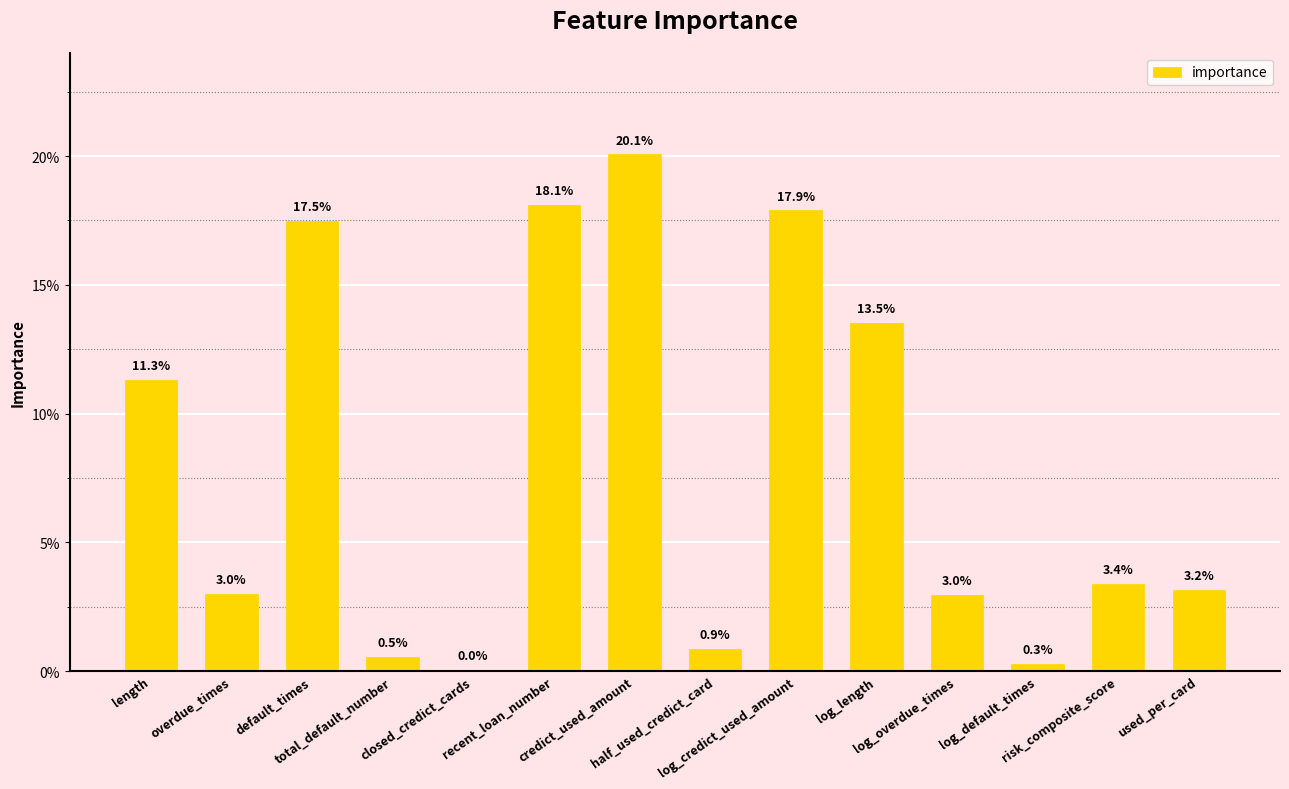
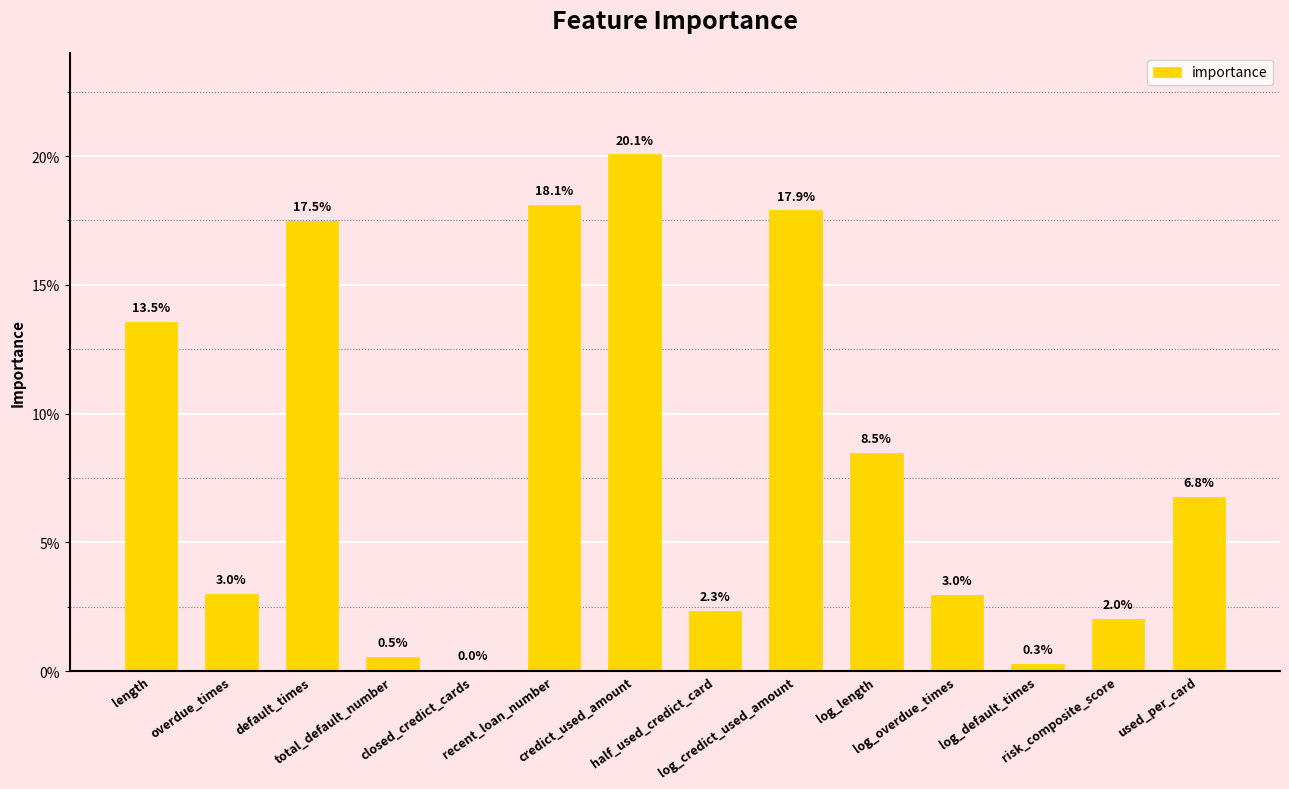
  {
-   "length": "11.3%",
+   "length": "13.5%",
    "overdue_times": "3.0%",
    "default_times": "17.5%",
    "total_default_number": "0.5%",
    "closed_credict_cards": "0.0%",
    "recent_loan_number": "18.1%",
    "credict_used_amount": "20.1%",
-   "half_used_credict_card": "0.9%",
+   "half_used_credict_card": "2.3%",
    "log_credict_used_amount": "17.9%",
-   "log_length": "13.5%",
+   "log_length": "8.5%",
    "log_overdue_times": "3.0%",
    "log_default_times": "0.3%",
-   "risk_composite_score": "3.4%",
-   "used_per_card": "3.2%"
+   "risk_composite_score": "2.0%",
+   "used_per_card": "6.8%"
  }
